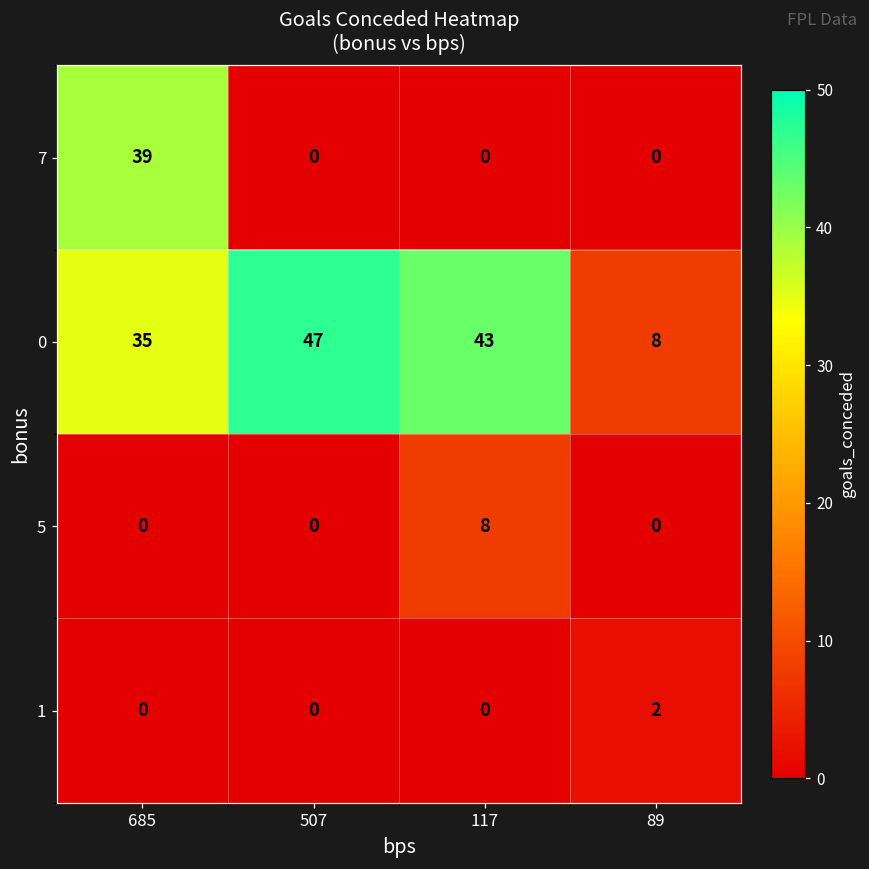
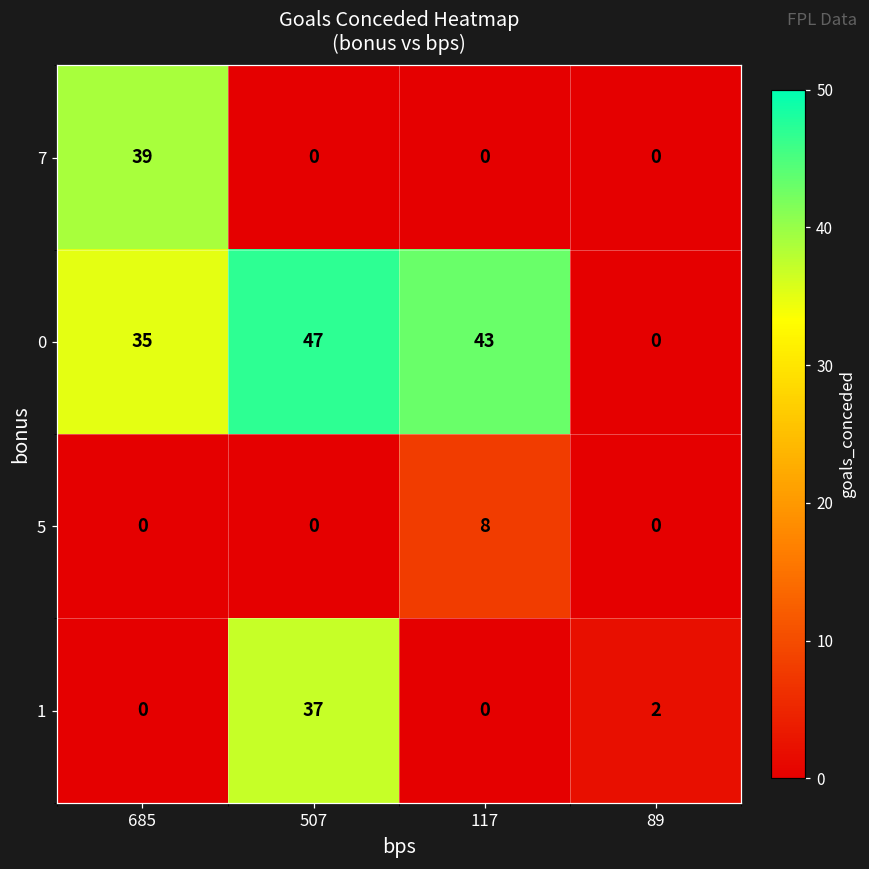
  {
    "7": {
      "685": 39,
      "507": 0,
      "117": 0,
      "89": 0
    },
    "0": {
      "685": 35,
      "507": 47,
      "117": 43,
-     "89": 8
+     "89": 0
    },
    "5": {
      "685": 0,
      "507": 0,
      "117": 8,
      "89": 0
    },
    "1": {
      "685": 0,
-     "507": 0,
+     "507": 37,
      "117": 0,
      "89": 2
    }
  }
